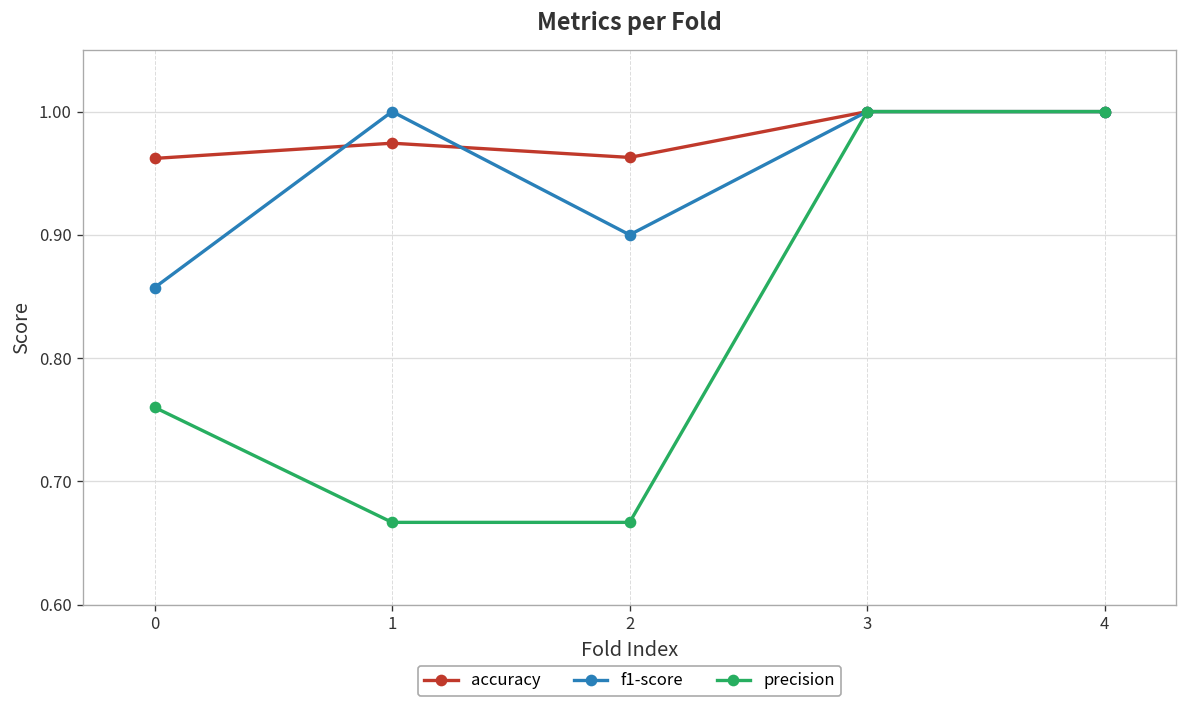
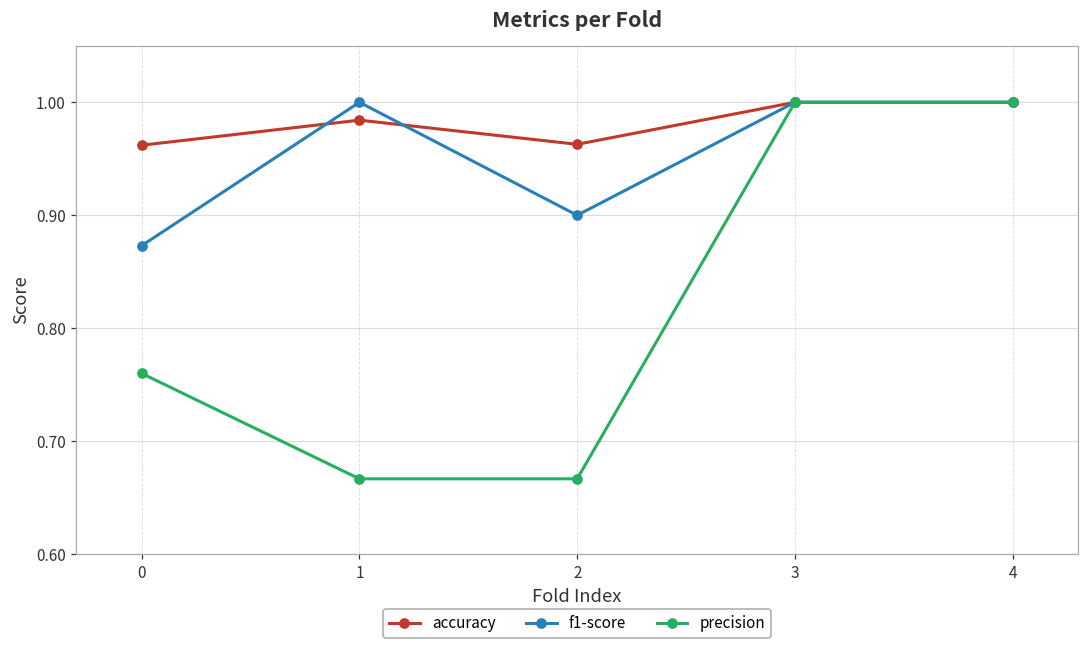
  {
    "accuracy": {
      "0": 0.962,
-     "1": 0.974,
+     "1": 0.984,
      "2": 0.963
    },
    "f1-score": {
-     "0": 0.857,
+     "0": 0.873,
      "1": 1.000,
      "2": 0.900
    },
    "precision": {
      "0": 0.760,
      "1": 0.667,
      "2": 0.667
    }
  }
